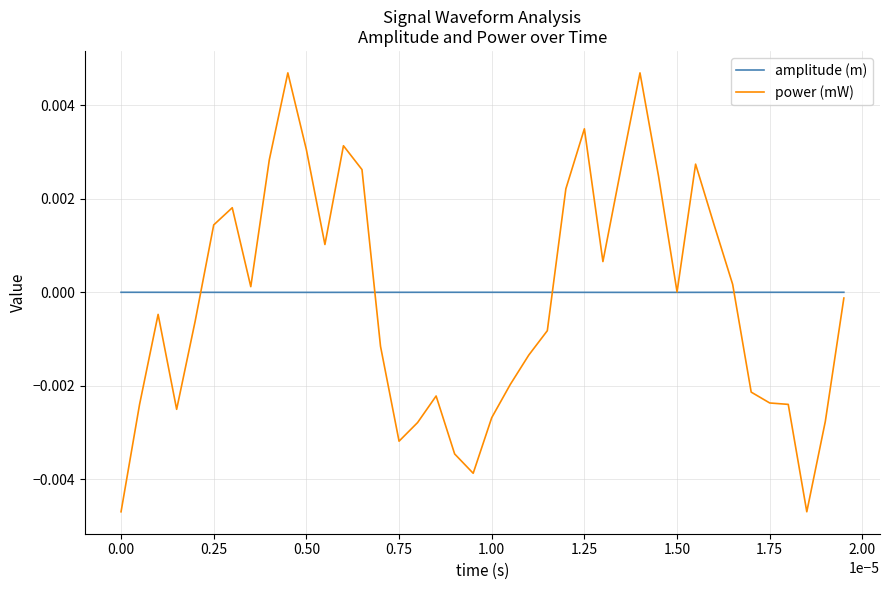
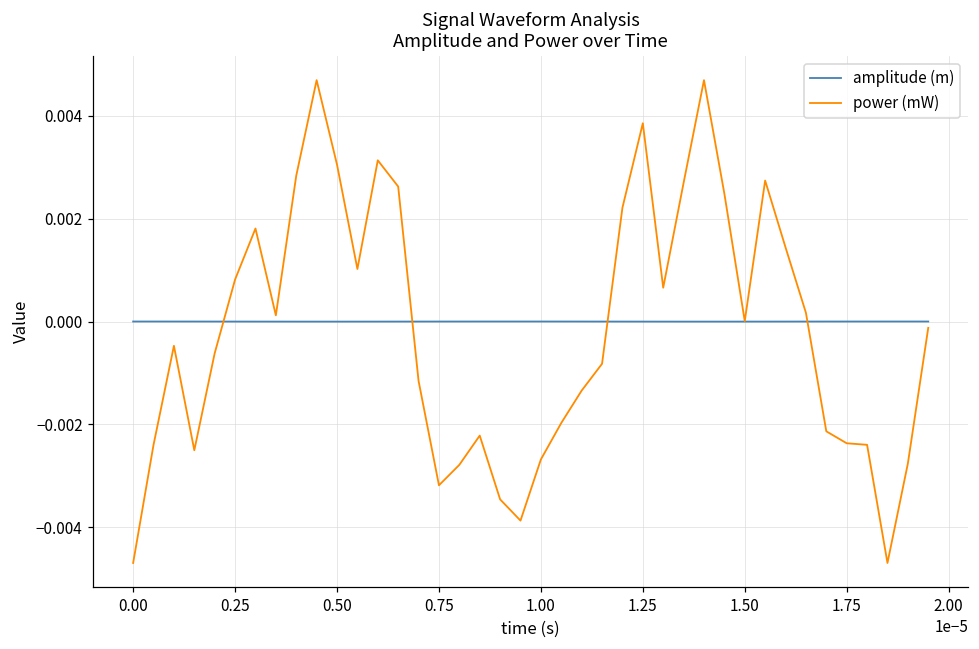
  {
    "amplitude (m)": {
      "0.00": 0.0000,
      "0.25": 0.0000,
      "0.50": 0.0000,
      "0.75": 0.0000,
      "1.00": 0.0000,
      "1.25": 0.0000,
      "1.75": 0.0000
    },
    "power (mW)": {
      "0.00": -0.0047,
-     "0.25": 0.0014,
+     "0.25": 0.0008,
      "0.50": 0.0031,
      "0.75": -0.0032,
      "1.00": -0.0027,
-     "1.25": 0.0035,
+     "1.25": 0.0039,
      "1.75": -0.0024
    }
  }
